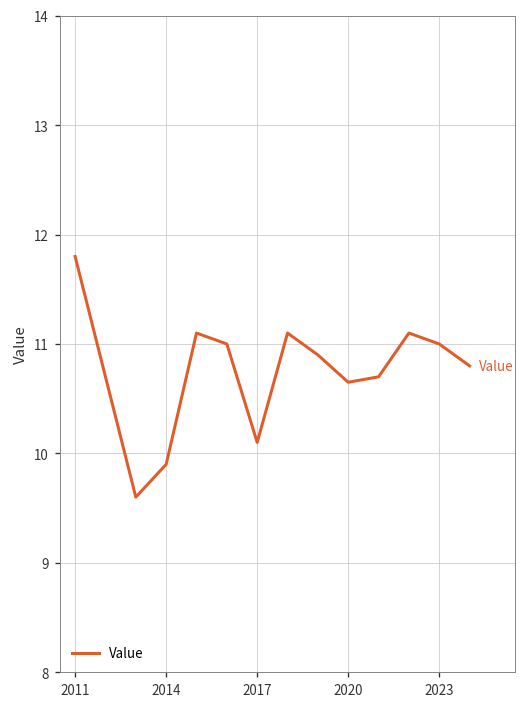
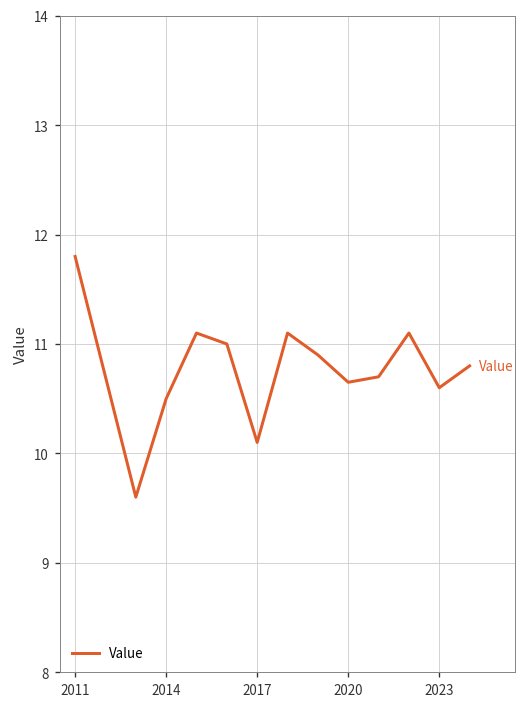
  {
    "2011": 11.8,
-   "2014": 9.9,
+   "2014": 10.5,
    "2017": 10.1,
    "2020": 10.7,
-   "2023": 11.0
+   "2023": 10.6
  }
